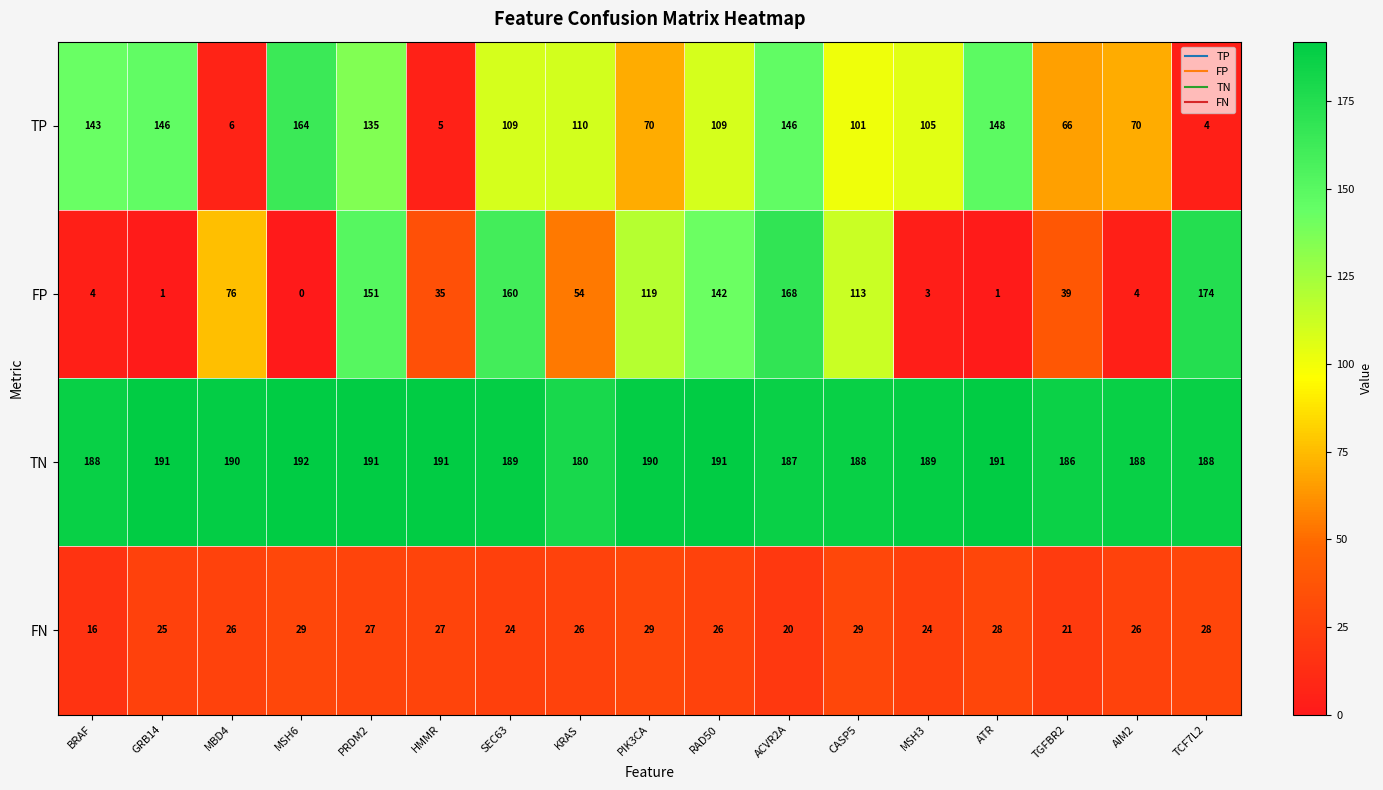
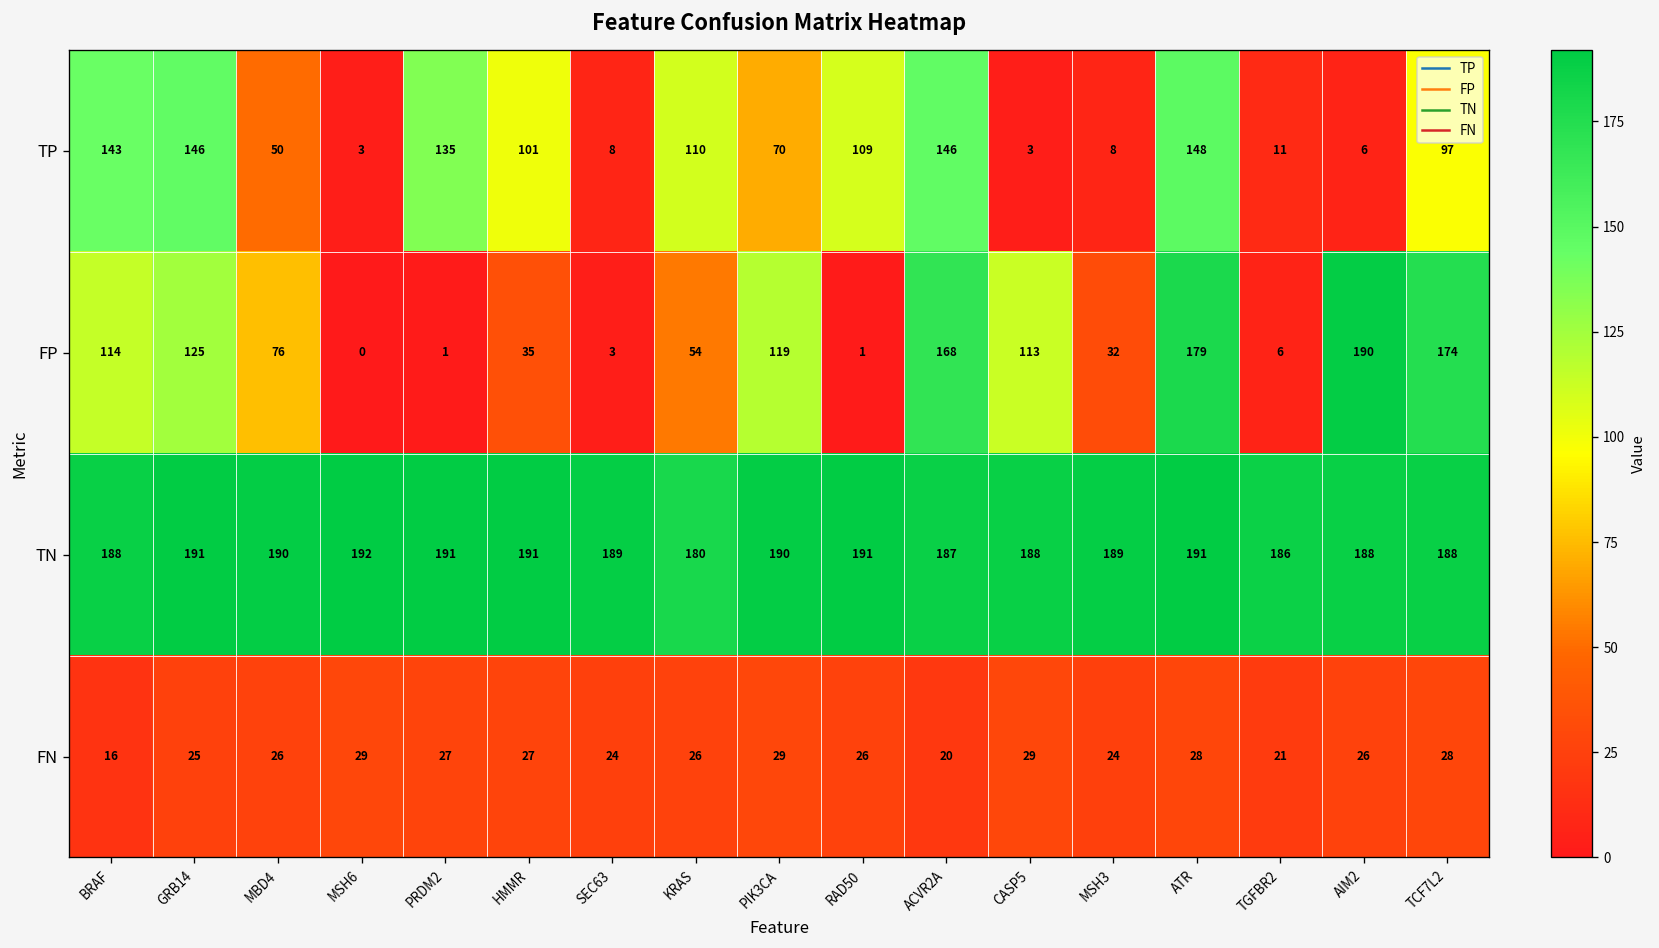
  {
    "TP": {
      "BRAF": 143,
      "GRB14": 146,
-     "MBD4": 6,
-     "MSH6": 164,
+     "MBD4": 50,
+     "MSH6": 3,
      "PRDM2": 135,
-     "HMMR": 5,
-     "SEC63": 109,
+     "HMMR": 101,
+     "SEC63": 8,
      "KRAS": 110,
      "PIK3CA": 70,
      "RAD50": 109,
      "ACVR2A": 146,
-     "CASP5": 101,
-     "MSH3": 105,
+     "CASP5": 3,
+     "MSH3": 8,
      "ATR": 148,
-     "TGFBR2": 66,
-     "AIM2": 70,
-     "TCF7L2": 4
+     "TGFBR2": 11,
+     "AIM2": 6,
+     "TCF7L2": 97
    },
    "FP": {
-     "BRAF": 4,
-     "GRB14": 1,
+     "BRAF": 114,
+     "GRB14": 125,
      "MBD4": 76,
      "MSH6": 0,
-     "PRDM2": 151,
+     "PRDM2": 1,
      "HMMR": 35,
-     "SEC63": 160,
+     "SEC63": 3,
      "KRAS": 54,
      "PIK3CA": 119,
-     "RAD50": 142,
+     "RAD50": 1,
      "ACVR2A": 168,
      "CASP5": 113,
-     "MSH3": 3,
-     "ATR": 1,
-     "TGFBR2": 39,
-     "AIM2": 4,
+     "MSH3": 32,
+     "ATR": 179,
+     "TGFBR2": 6,
+     "AIM2": 190,
      "TCF7L2": 174
    },
    "TN": {
      "BRAF": 188,
      "GRB14": 191,
      "MBD4": 190,
      "MSH6": 192,
      "PRDM2": 191,
      "HMMR": 191,
      "SEC63": 189,
      "KRAS": 180,
      "PIK3CA": 190,
      "RAD50": 191,
      "ACVR2A": 187,
      "CASP5": 188,
      "MSH3": 189,
      "ATR": 191,
      "TGFBR2": 186,
      "AIM2": 188,
      "TCF7L2": 188
    },
    "FN": {
      "BRAF": 16,
      "GRB14": 25,
      "MBD4": 26,
      "MSH6": 29,
      "PRDM2": 27,
      "HMMR": 27,
      "SEC63": 24,
      "KRAS": 26,
      "PIK3CA": 29,
      "RAD50": 26,
      "ACVR2A": 20,
      "CASP5": 29,
      "MSH3": 24,
      "ATR": 28,
      "TGFBR2": 21,
      "AIM2": 26,
      "TCF7L2": 28
    }
  }
